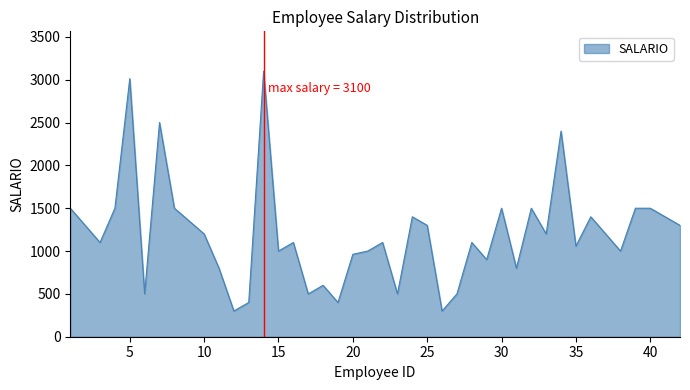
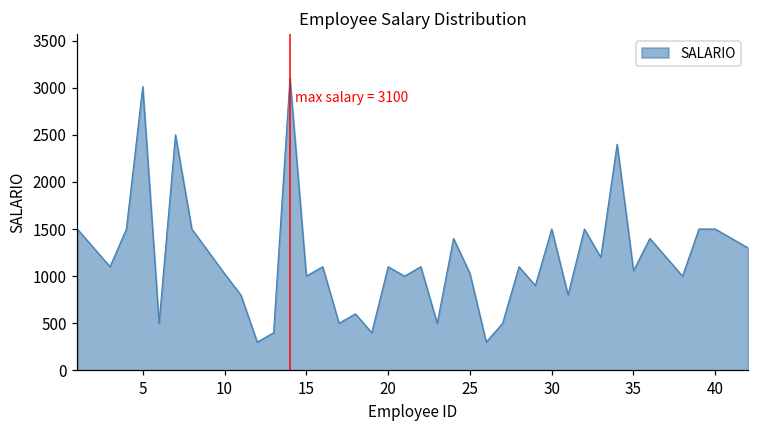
  {
    "5": 3000,
-   "10": 1200,
+   "10": 1000,
    "15": 1000,
-   "20": 1000,
-   "25": 1300,
+   "20": 1100,
+   "25": 1000,
    "30": 1500,
    "35": 1100,
    "40": 1500
  }
